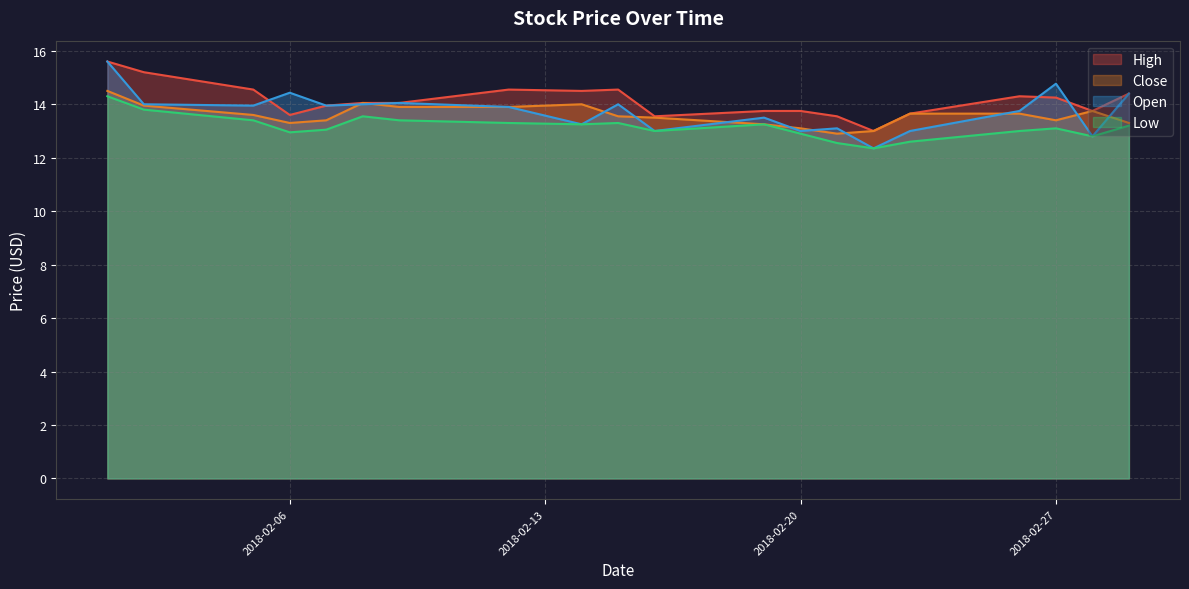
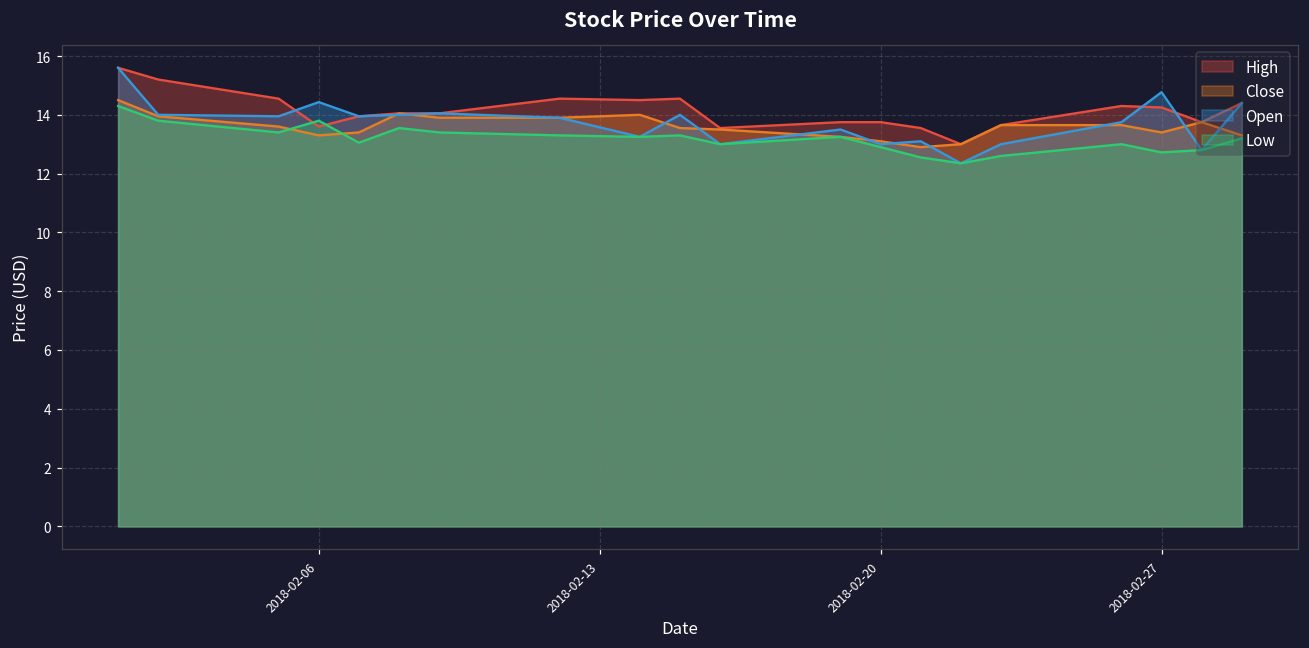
  {
    "Open": {
      "2018-02-06": 14.4,
      "2018-02-20": 13.0,
      "2018-02-27": 14.8
    },
    "Low": {
-     "2018-02-06": 12.9,
+     "2018-02-06": 13.8,
      "2018-02-20": 12.9,
-     "2018-02-27": 13.1
+     "2018-02-27": 12.7
    }
  }
